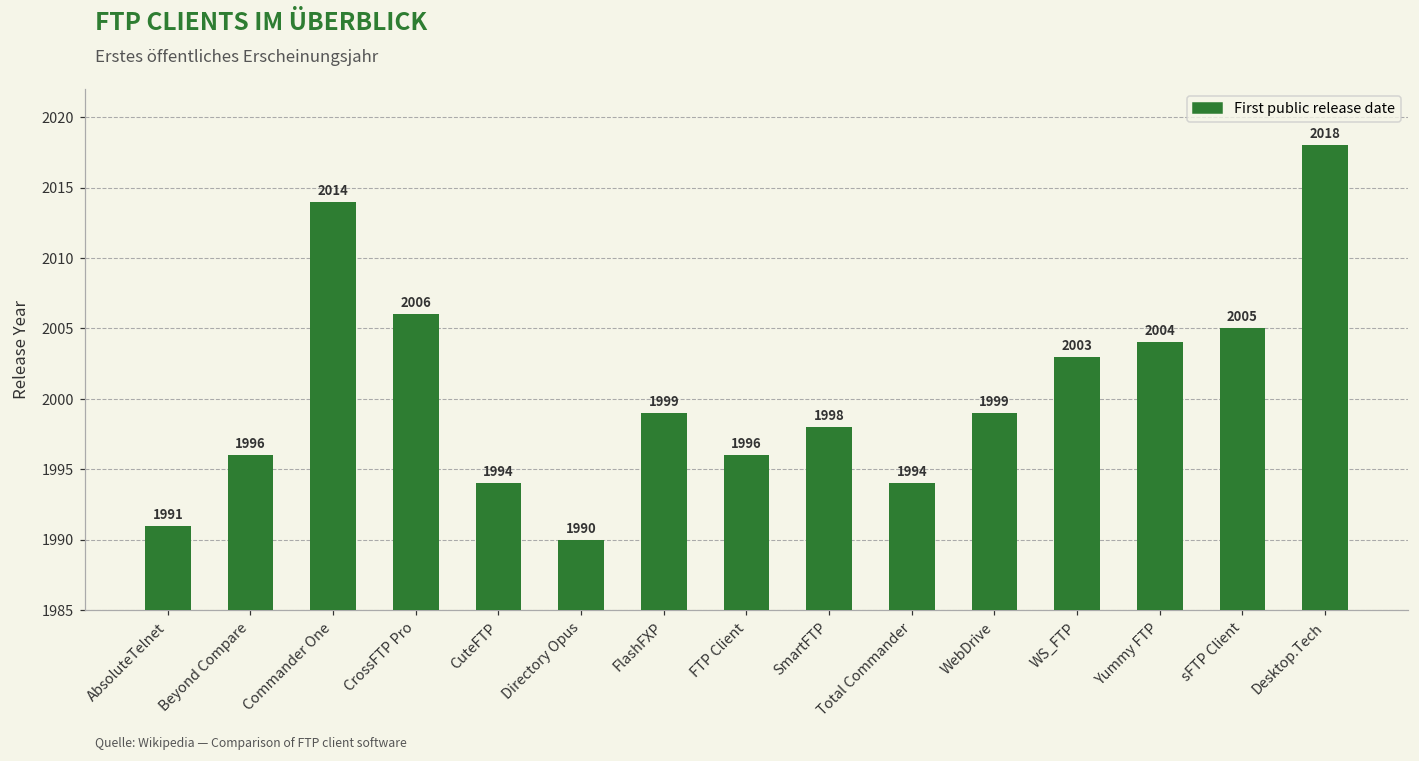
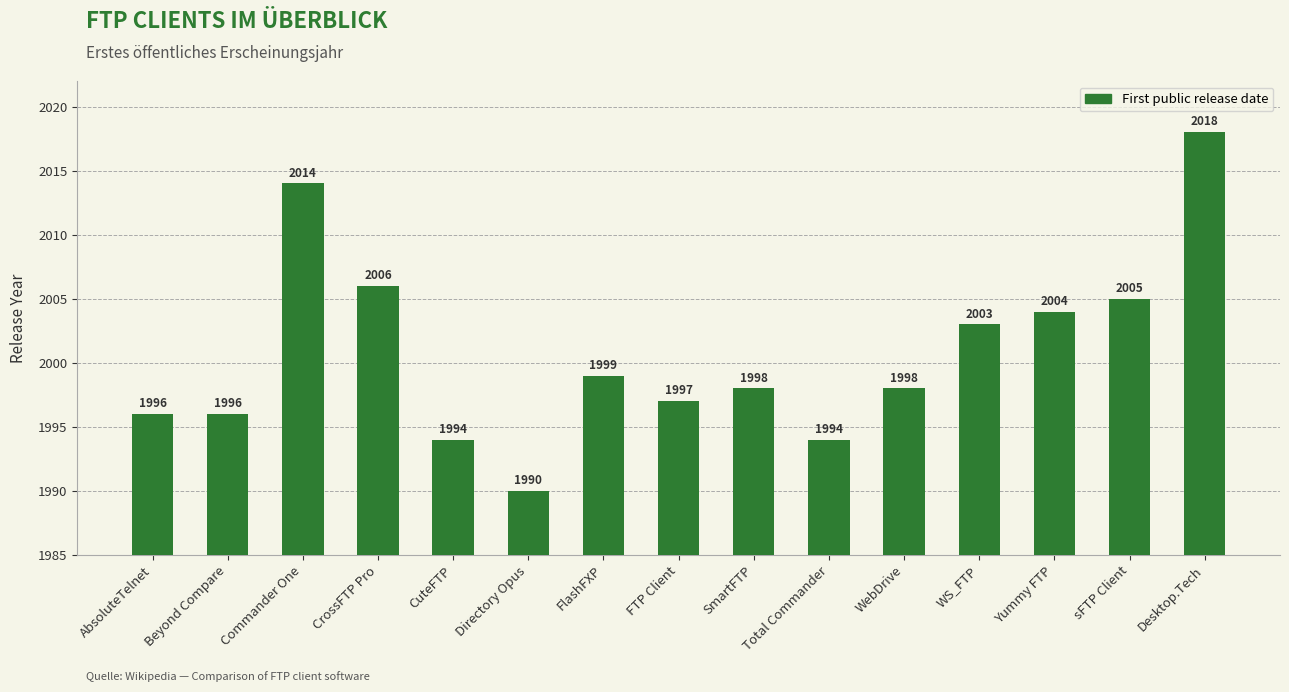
  {
-   "AbsoluteTelnet": 1991,
+   "AbsoluteTelnet": 1996,
    "Beyond Compare": 1996,
    "Commander One": 2014,
    "CrossFTP Pro": 2006,
    "CuteFTP": 1994,
    "Directory Opus": 1990,
    "FlashFXP": 1999,
-   "FTP Client": 1996,
+   "FTP Client": 1997,
    "SmartFTP": 1998,
    "Total Commander": 1994,
-   "WebDrive": 1999,
+   "WebDrive": 1998,
    "WS_FTP": 2003,
    "Yummy FTP": 2004,
    "sFTP Client": 2005,
    "Desktop.Tech": 2018
  }
